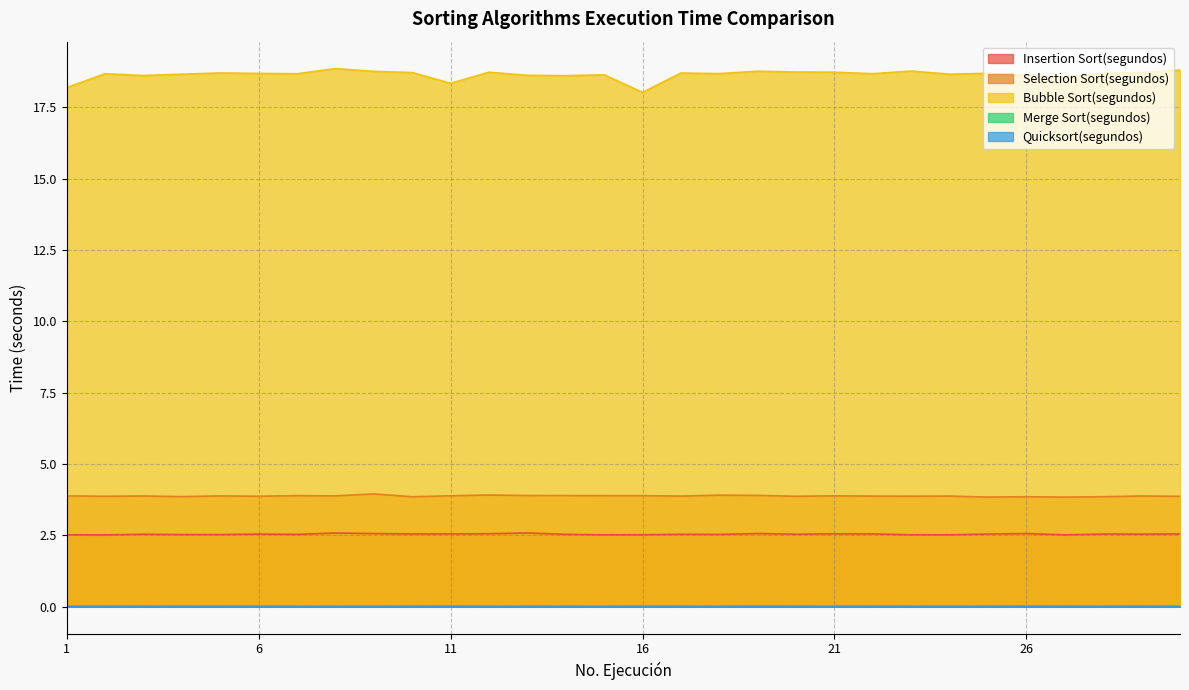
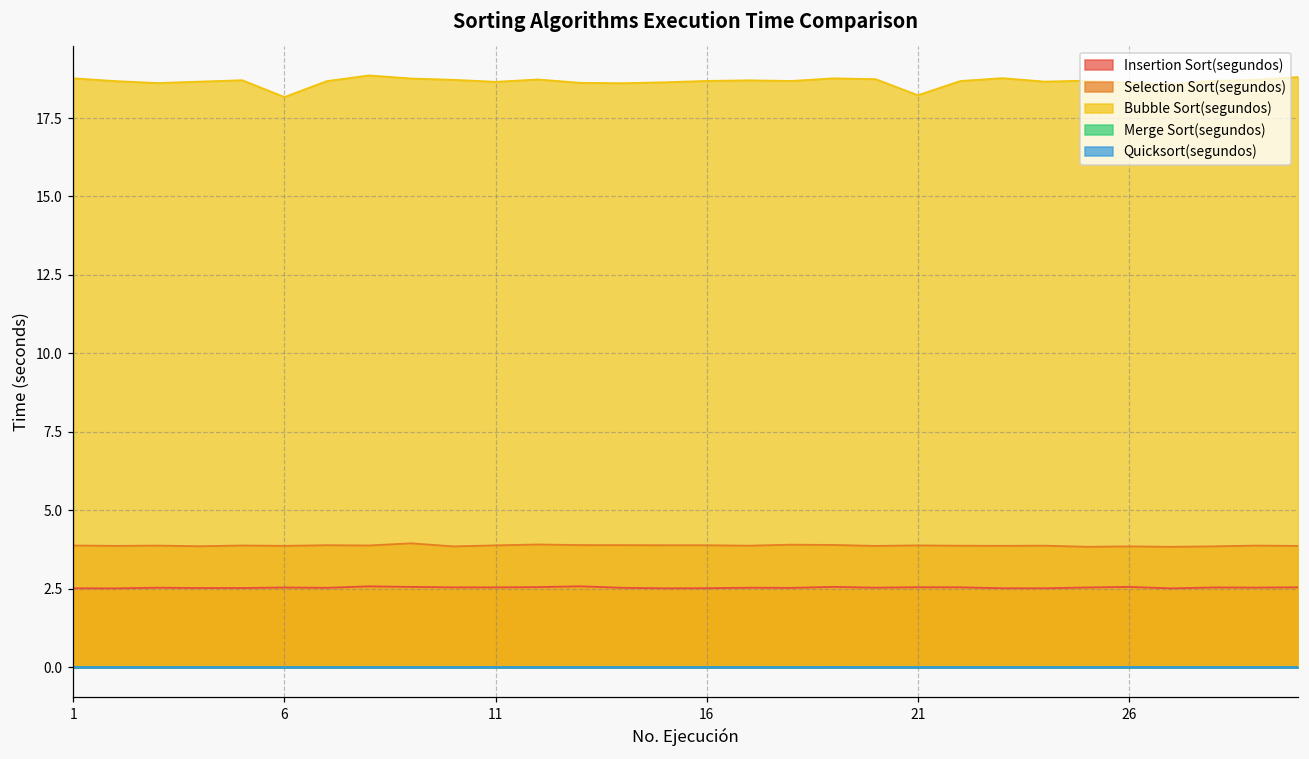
  {
    "Bubble Sort(segundos)": {
-     "1": 18.2,
-     "6": 18.7,
-     "11": 18.3,
-     "16": 18.0,
-     "21": 18.7
+     "1": 18.8,
+     "6": 18.2,
+     "11": 18.7,
+     "16": 18.7,
+     "21": 18.2
    },
    "Quicksort(segundos)": {
      "1": 0.0,
      "6": 0.0,
      "11": 0.0,
      "16": 0.0,
      "21": 0.0,
      "26": 0.0
    }
  }
